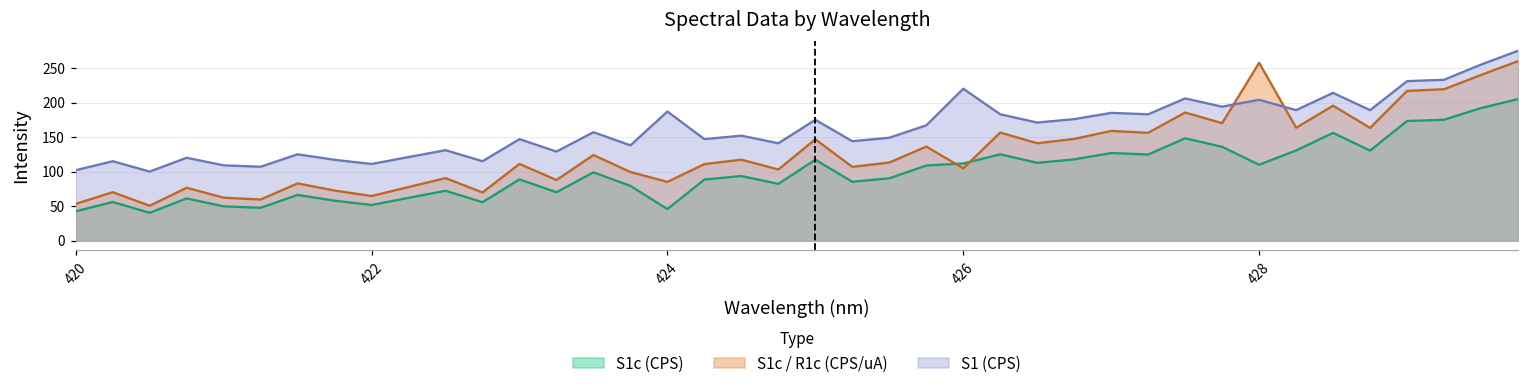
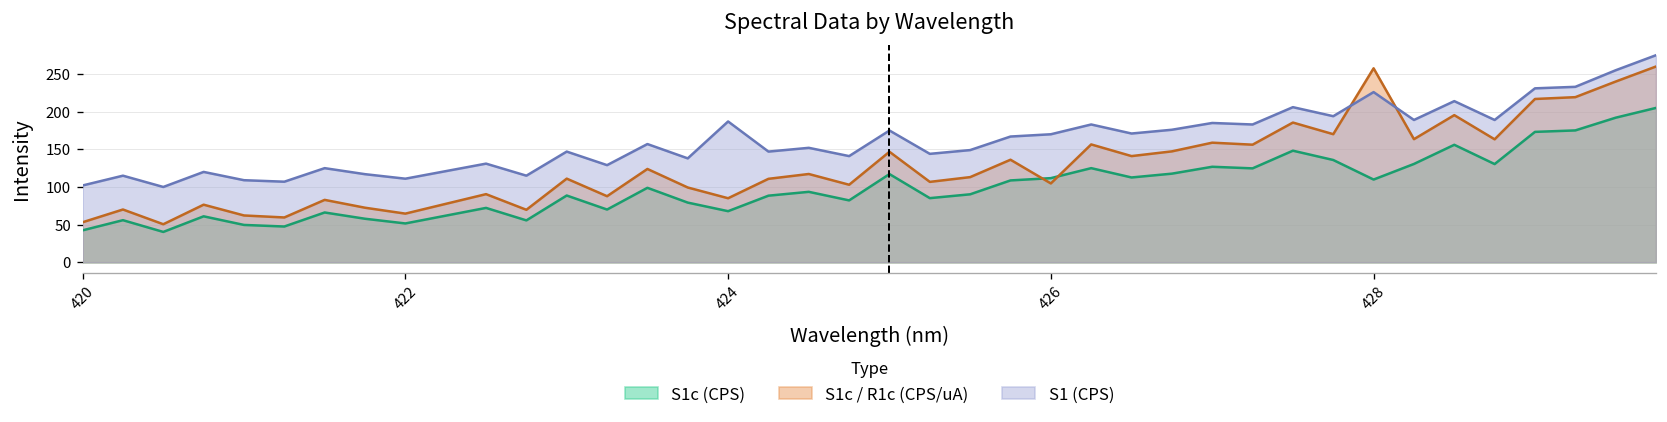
  {
    "S1c (CPS)": {
      "420": 40,
      "422": 50,
-     "424": 50,
+     "424": 70,
      "426": 110,
      "428": 110
    },
    "S1c / R1c (CPS/uA)": {
      "420": 50,
      "422": 60,
      "424": 90,
      "426": 100,
      "428": 260
    },
    "S1 (CPS)": {
      "420": 100,
      "422": 110,
      "424": 190,
-     "426": 220,
-     "428": 200
+     "426": 170,
+     "428": 230
    }
  }
